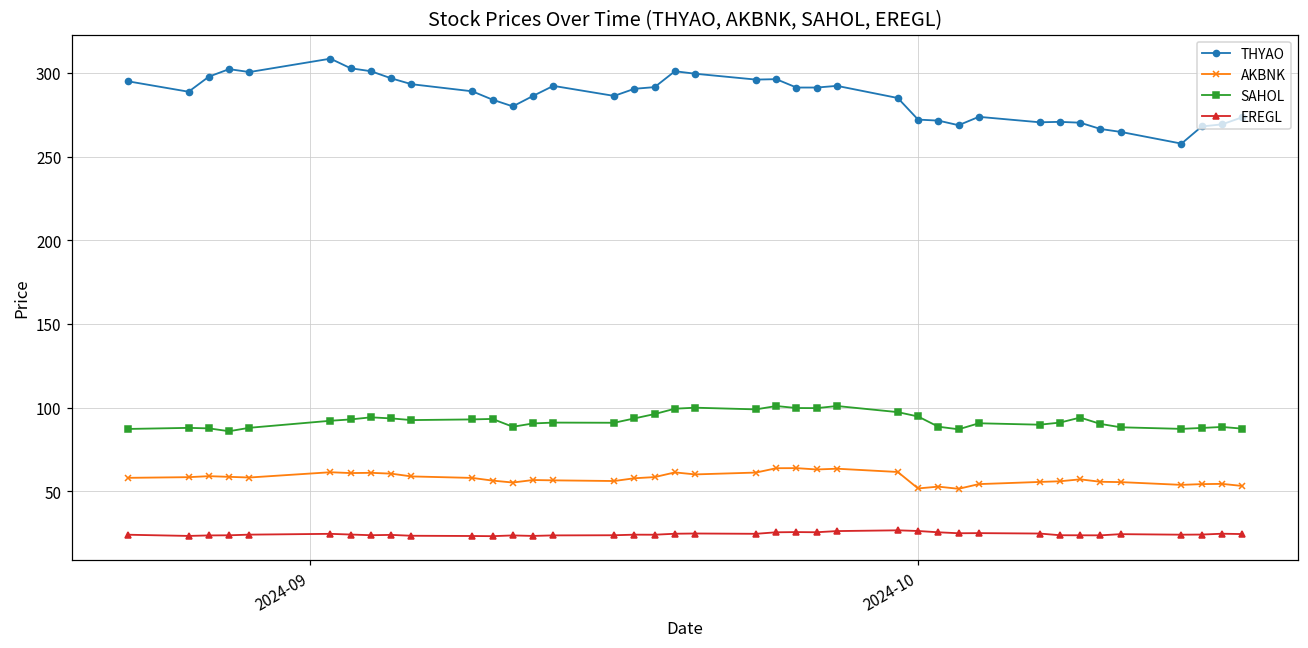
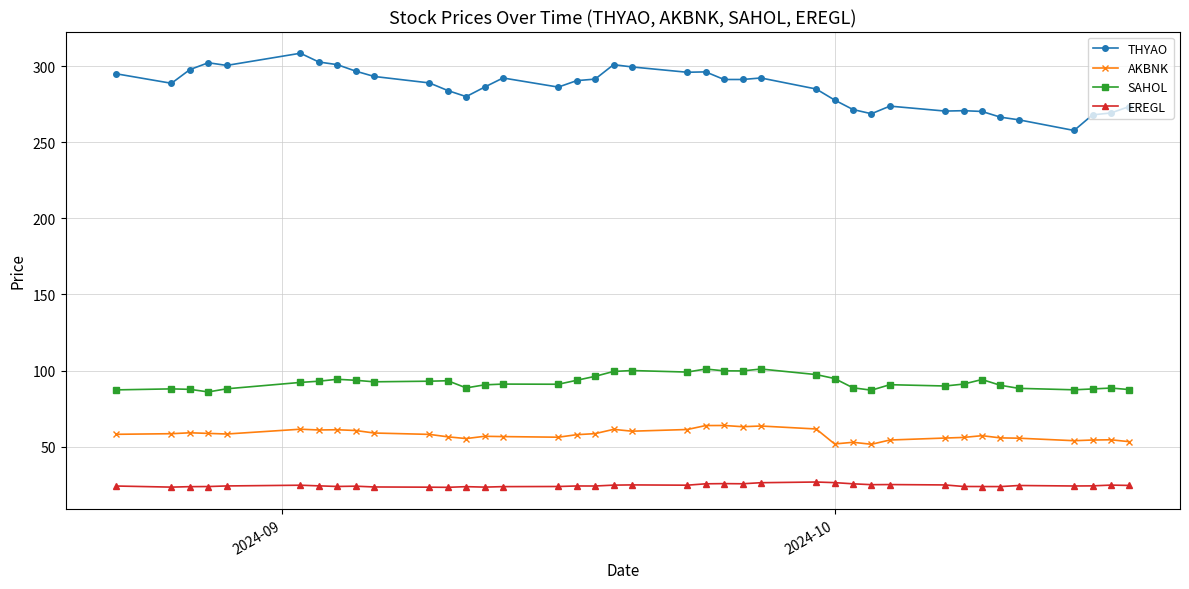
  {
    "THYAO": {
-     "2024-10": 272
+     "2024-10": 278
    },
    "AKBNK": {
      "2024-10": 52
    },
    "SAHOL": {
      "2024-10": 95
    },
    "EREGL": {
      "2024-10": 26
    }
  }
